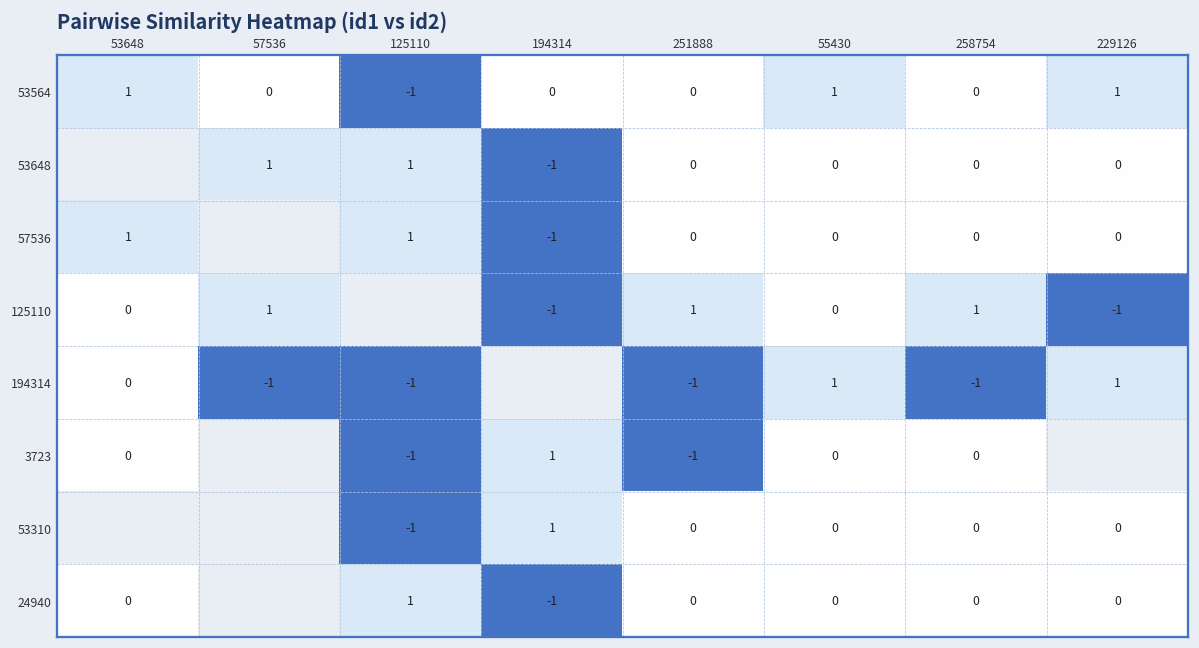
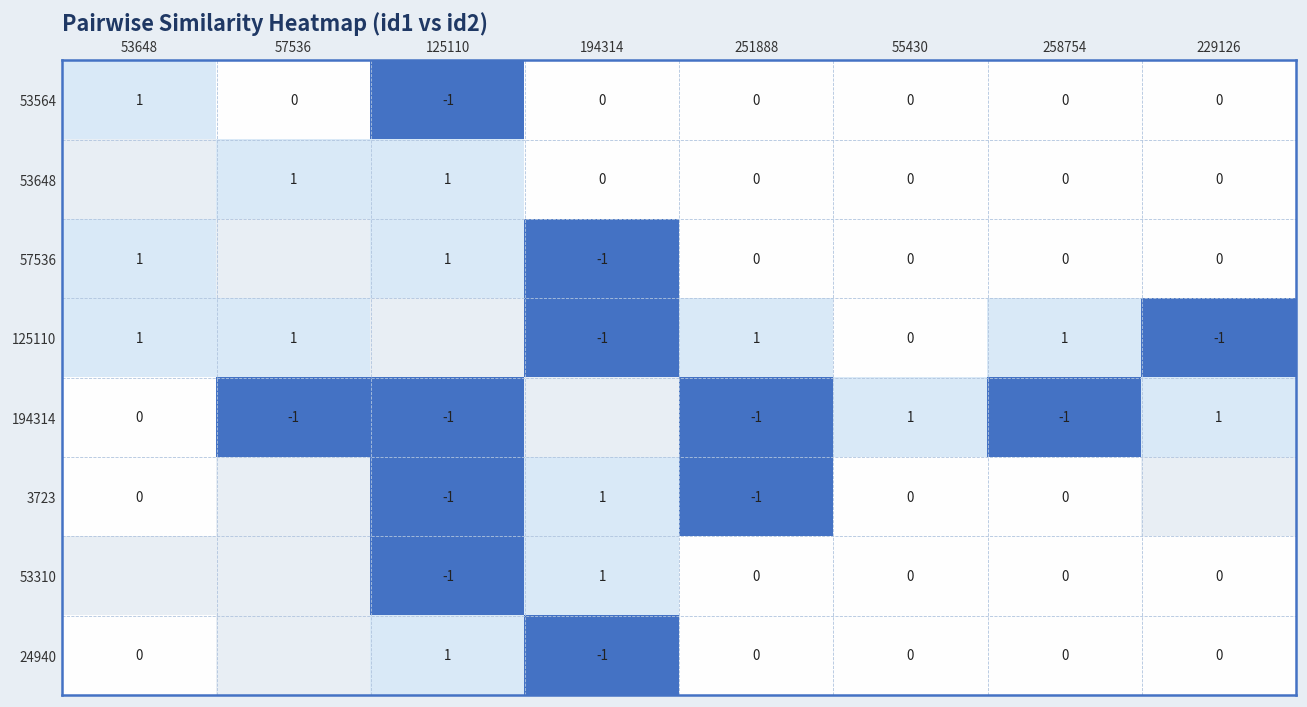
  {
    "53564": {
      "53648": 1,
      "57536": 0,
      "125110": -1,
      "194314": 0,
      "251888": 0,
-     "55430": 1,
+     "55430": 0,
      "258754": 0,
-     "229126": 1
+     "229126": 0
    },
    "53648": {
      "57536": 1,
      "125110": 1,
-     "194314": -1,
+     "194314": 0,
      "251888": 0,
      "55430": 0,
      "258754": 0,
      "229126": 0
    },
    "57536": {
      "53648": 1,
      "125110": 1,
      "194314": -1,
      "251888": 0,
      "55430": 0,
      "258754": 0,
      "229126": 0
    },
    "125110": {
-     "53648": 0,
+     "53648": 1,
      "57536": 1,
      "194314": -1,
      "251888": 1,
      "55430": 0,
      "258754": 1,
      "229126": -1
    },
    "194314": {
      "53648": 0,
      "57536": -1,
      "125110": -1,
      "251888": -1,
      "55430": 1,
      "258754": -1,
      "229126": 1
    },
    "3723": {
      "53648": 0,
      "125110": -1,
      "194314": 1,
      "251888": -1,
      "55430": 0,
      "258754": 0
    },
    "53310": {
      "125110": -1,
      "194314": 1,
      "251888": 0,
      "55430": 0,
      "258754": 0,
      "229126": 0
    },
    "24940": {
      "53648": 0,
      "125110": 1,
      "194314": -1,
      "251888": 0,
      "55430": 0,
      "258754": 0,
      "229126": 0
    }
  }
